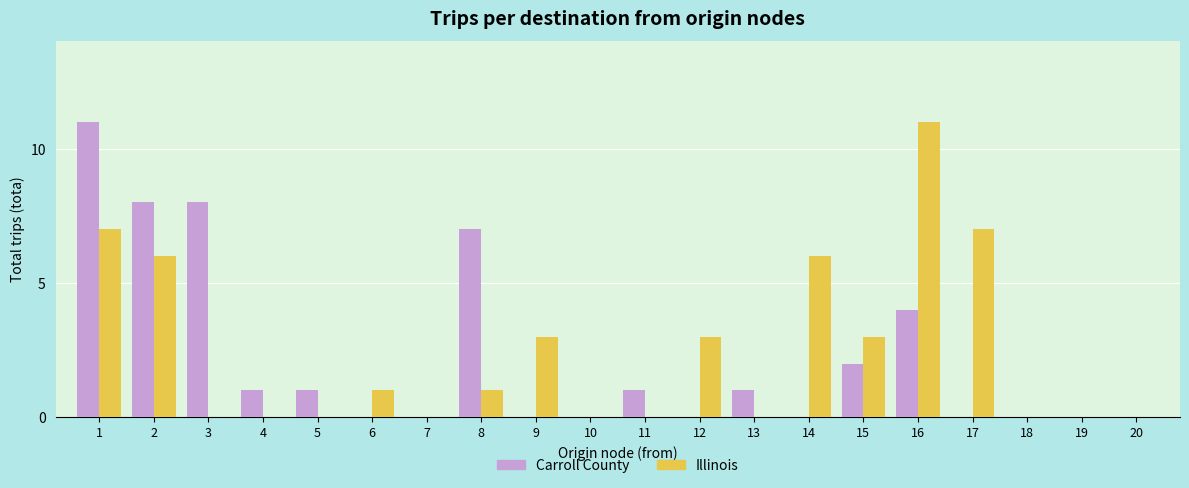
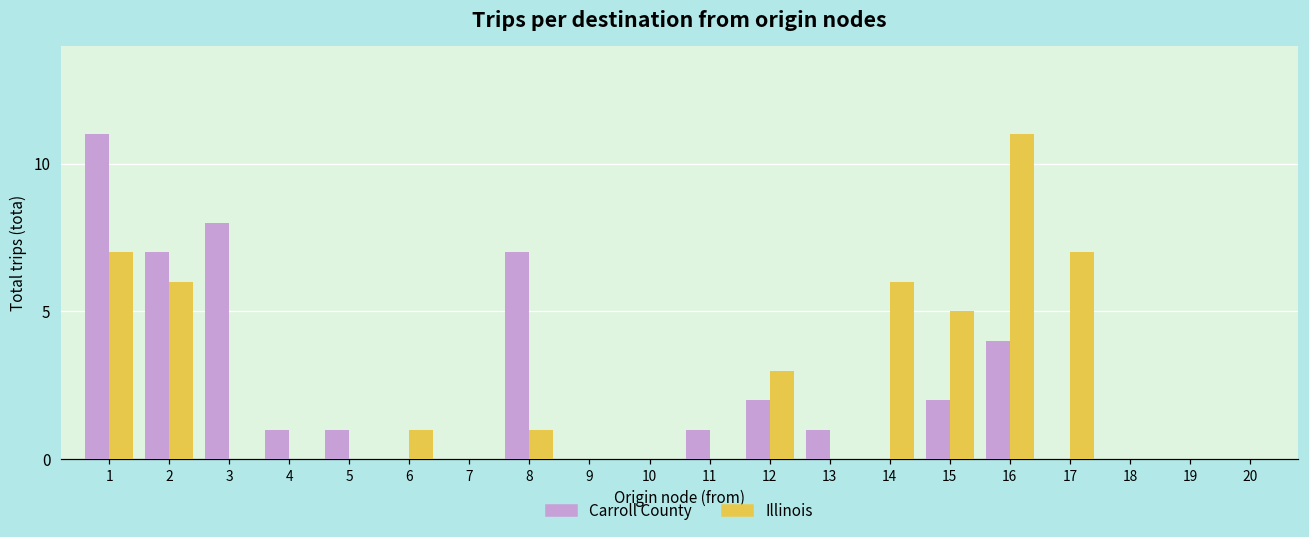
  {
    "Carroll County": {
      "1": 11,
-     "2": 8,
+     "2": 7,
      "3": 8,
      "4": 1,
      "5": 1,
      "6": 0,
      "7": 0,
      "8": 7,
      "9": 0,
      "10": 0,
      "11": 1,
-     "12": 0,
+     "12": 2,
      "13": 1,
      "14": 0,
      "15": 2,
      "16": 4,
      "17": 0,
      "18": 0,
      "19": 0,
      "20": 0
    },
    "Illinois": {
      "1": 7,
      "2": 6,
      "3": 0,
      "4": 0,
      "5": 0,
      "6": 1,
      "7": 0,
      "8": 1,
-     "9": 3,
+     "9": 0,
      "10": 0,
      "11": 0,
      "12": 3,
      "13": 0,
      "14": 6,
-     "15": 3,
+     "15": 5,
      "16": 11,
      "17": 7,
      "18": 0,
      "19": 0,
      "20": 0
    }
  }
